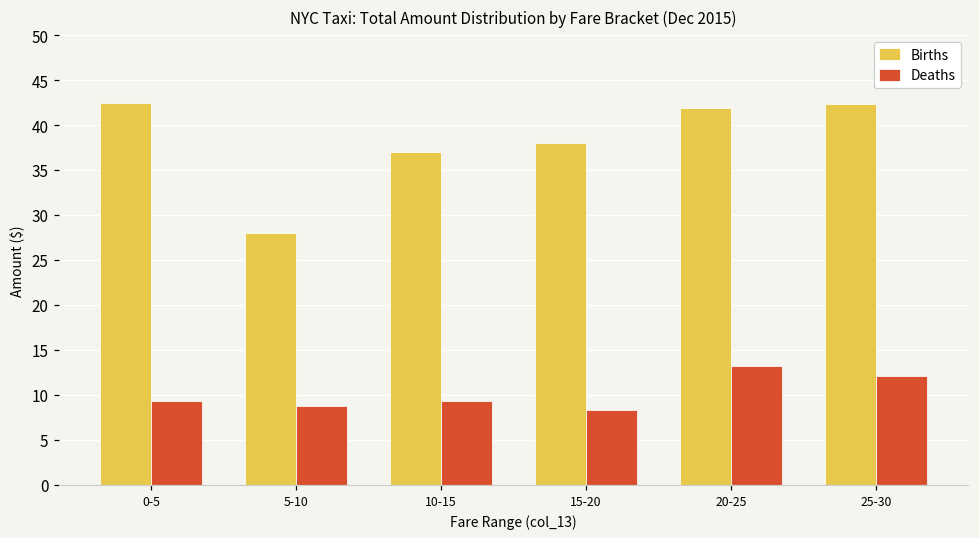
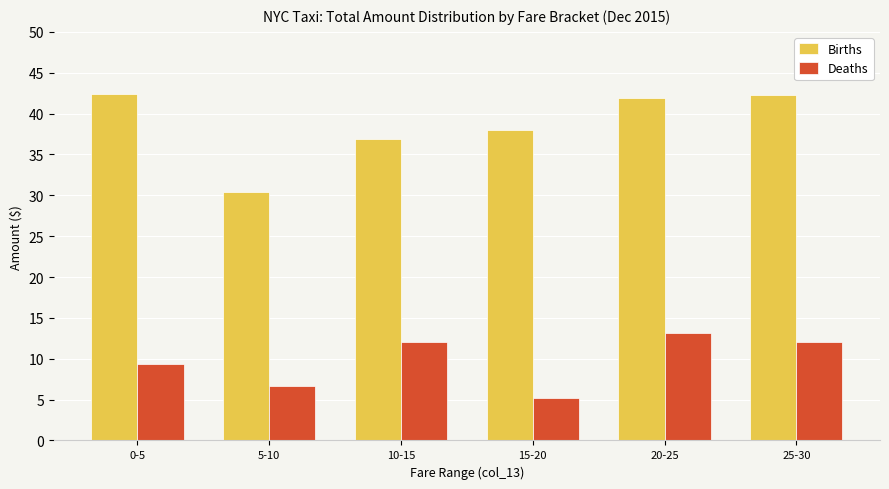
  {
    "Births": {
      "0-5": 42,
-     "5-10": 28,
+     "5-10": 30,
      "10-15": 37,
      "15-20": 38,
      "20-25": 42,
      "25-30": 42
    },
    "Deaths": {
      "0-5": 9,
-     "5-10": 9,
-     "10-15": 9,
-     "15-20": 8,
+     "5-10": 7,
+     "10-15": 12,
+     "15-20": 5,
      "20-25": 13,
      "25-30": 12
    }
  }
